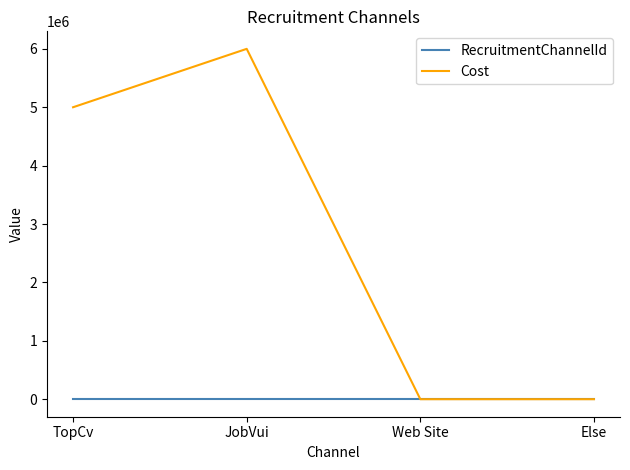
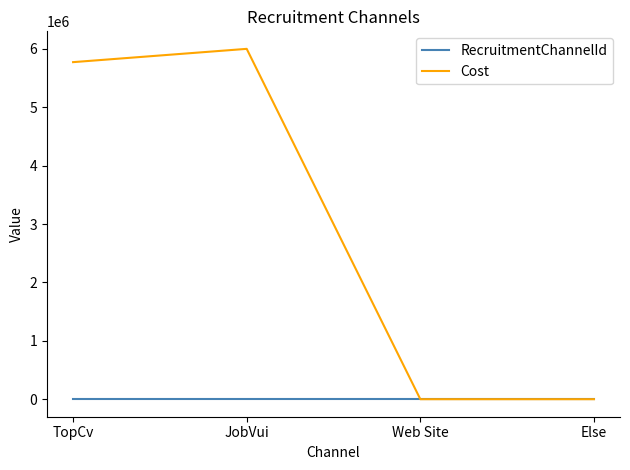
  {
    "RecruitmentChannelId": {
      "TopCv": 0,
      "JobVui": 0
    },
    "Cost": {
-     "TopCv": 5000000,
+     "TopCv": 5800000,
      "JobVui": 6000000
    }
  }
